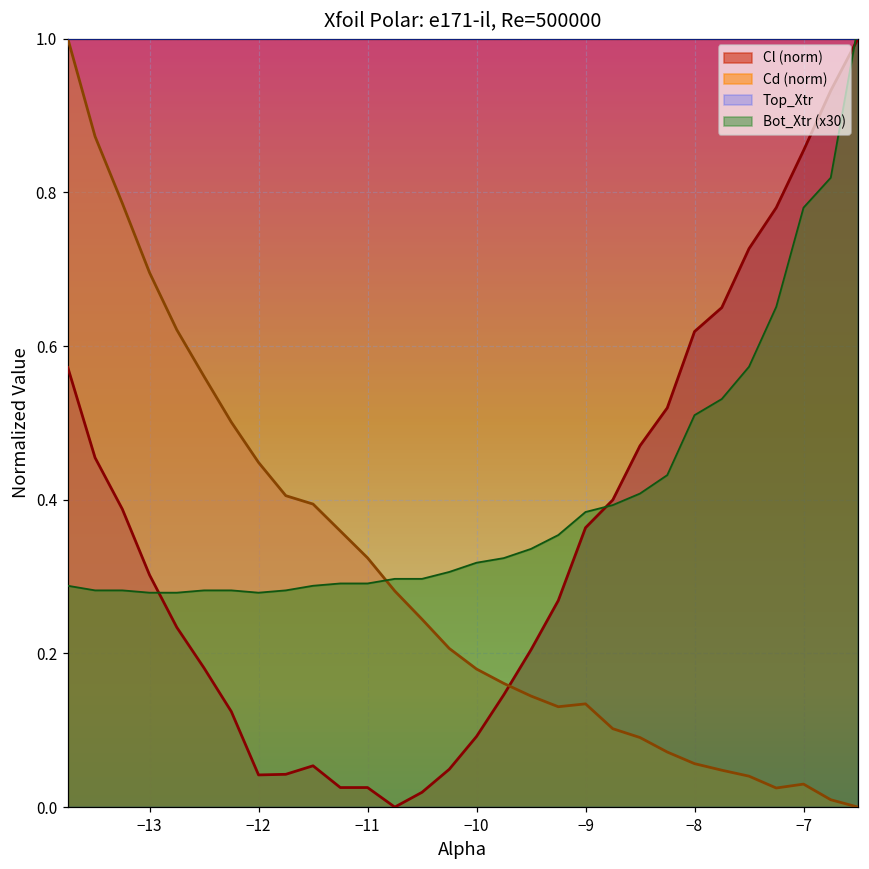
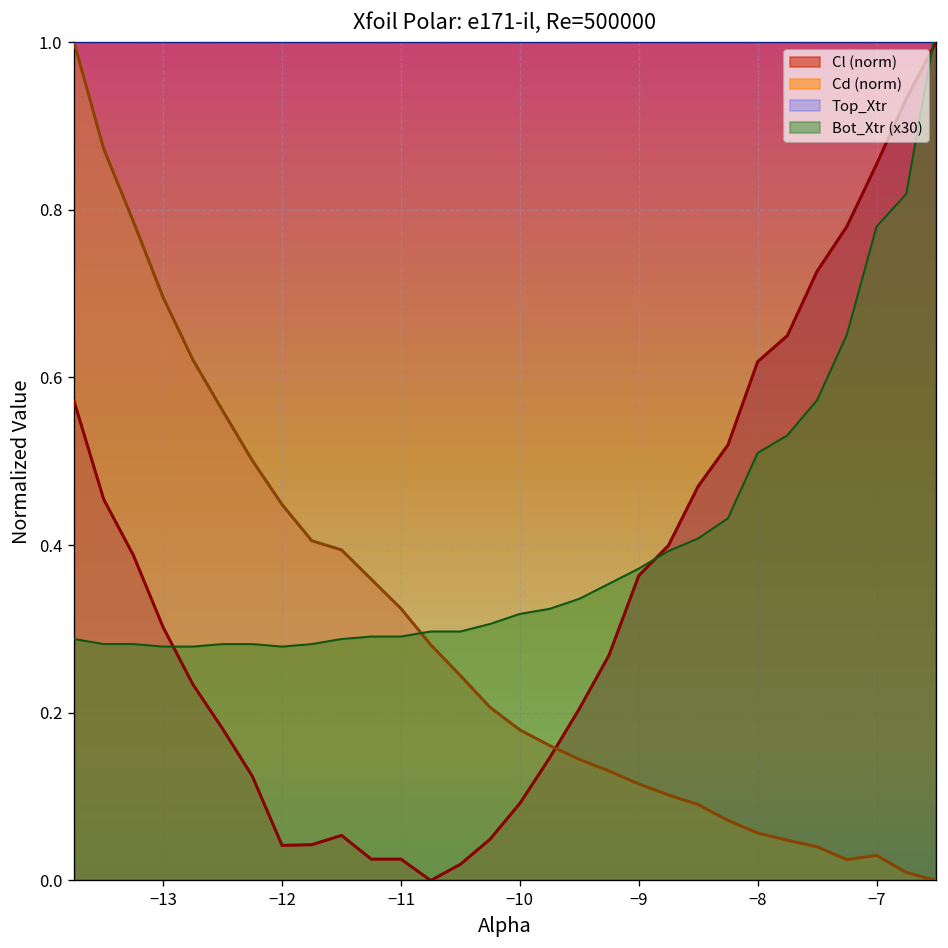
  {
    "Cl (norm)": {
      "−13": 0.30,
      "−12": 0.04,
      "−11": 0.03,
      "−10": 0.09,
      "−9": 0.36,
      "−8": 0.62,
      "−7": 0.85
    },
    "Cd (norm)": {
      "−13": 0.70,
      "−12": 0.45,
      "−11": 0.32,
      "−10": 0.18,
-     "−9": 0.13,
+     "−9": 0.12,
      "−8": 0.06,
      "−7": 0.03
    },
    "Top_Xtr": {
      "−13": 1.00,
      "−12": 1.00,
      "−11": 1.00,
      "−10": 1.00,
      "−9": 1.00,
      "−8": 1.00,
      "−7": 1.00
    },
    "Bot_Xtr (x30)": {
      "−13": 0.28,
      "−12": 0.28,
      "−11": 0.29,
      "−10": 0.32,
-     "−9": 0.38,
+     "−9": 0.37,
      "−8": 0.51,
      "−7": 0.78
    }
  }
